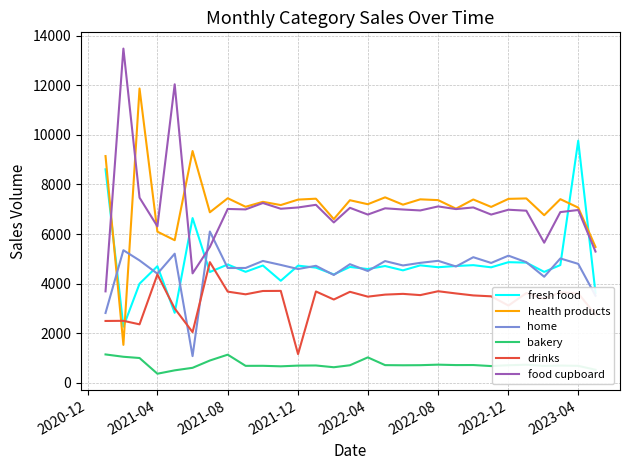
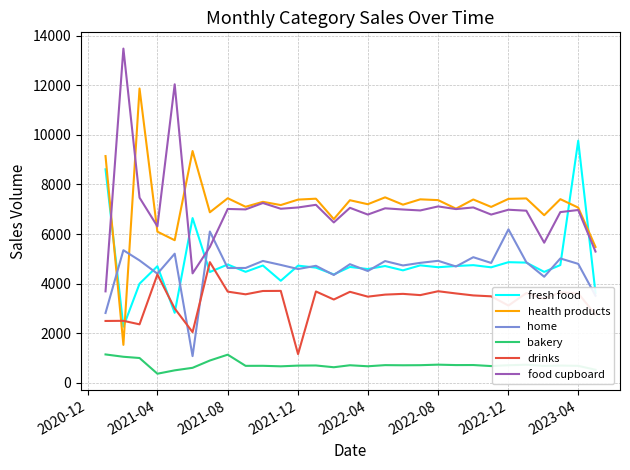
  {
    "fresh food": {
      "2021-04": 4700,
      "2021-08": 4800,
      "2021-12": 4700,
      "2022-08": 4700,
      "2022-12": 4900,
      "2023-04": 9800
    },
    "health products": {
      "2021-04": 6100,
      "2021-08": 7400,
      "2021-12": 7400,
      "2022-04": 7200,
      "2022-08": 7400,
      "2022-12": 7400
    },
    "home": {
      "2021-08": 4600,
      "2021-12": 4600,
      "2022-08": 4900,
-     "2022-12": 5100,
+     "2022-12": 6200,
      "2023-04": 4800
    },
    "bakery": {
      "2021-04": 400,
      "2021-08": 1100,
      "2021-12": 700,
-     "2022-04": 1000,
+     "2022-04": 700,
      "2022-08": 700
    },
    "drinks": {
      "2021-08": 3700,
      "2021-12": 1200,
      "2022-04": 3500,
      "2022-08": 3700
    },
    "food cupboard": {
      "2021-04": 6300,
      "2021-08": 7000,
      "2021-12": 7100,
      "2022-04": 6800,
      "2022-08": 7100,
      "2022-12": 7000
    }
  }
